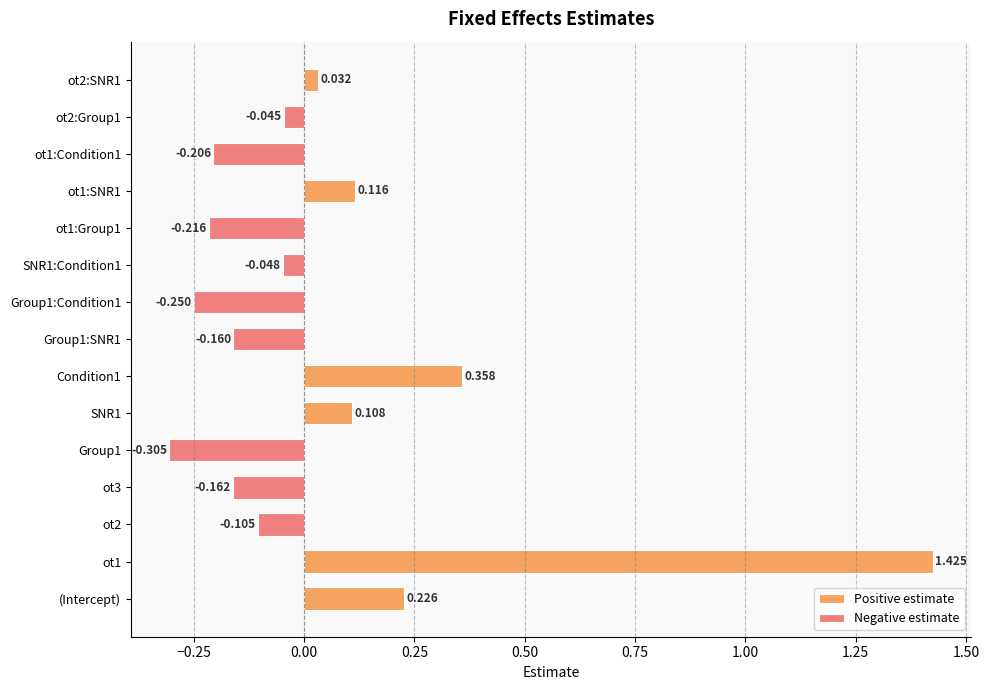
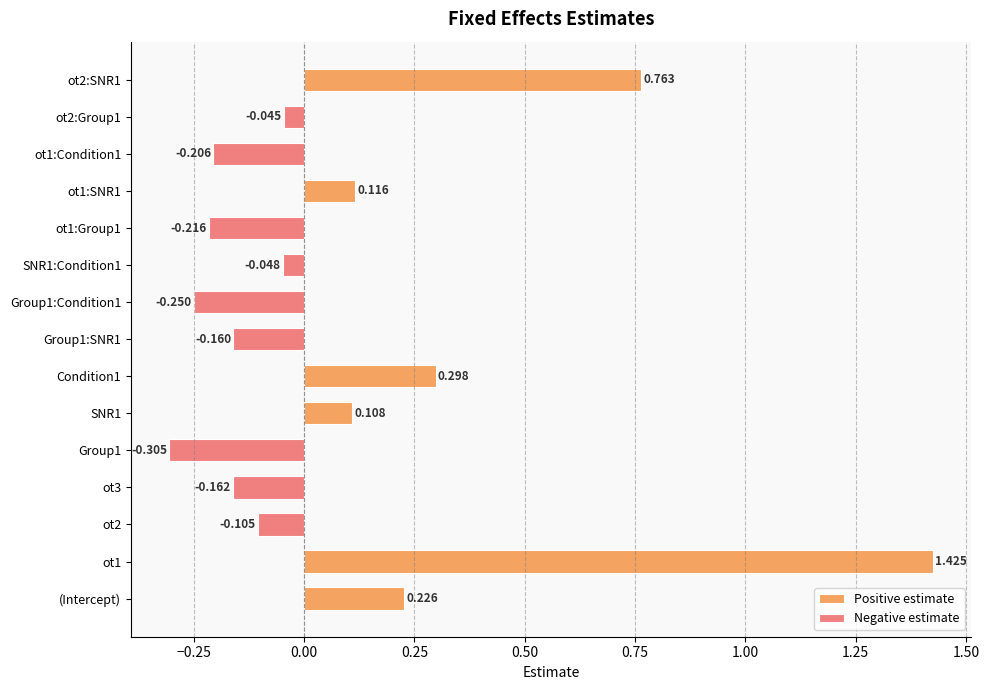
  {
-   "ot2:SNR1": 0.032,
+   "ot2:SNR1": 0.763,
    "ot2:Group1": -0.045,
    "ot1:Condition1": -0.206,
    "ot1:SNR1": 0.116,
    "ot1:Group1": -0.216,
    "SNR1:Condition1": -0.048,
    "Group1:Condition1": -0.250,
    "Group1:SNR1": -0.160,
-   "Condition1": 0.358,
+   "Condition1": 0.298,
    "SNR1": 0.108,
    "Group1": -0.305,
    "ot3": -0.162,
    "ot2": -0.105,
    "ot1": 1.425,
    "(Intercept)": 0.226
  }
